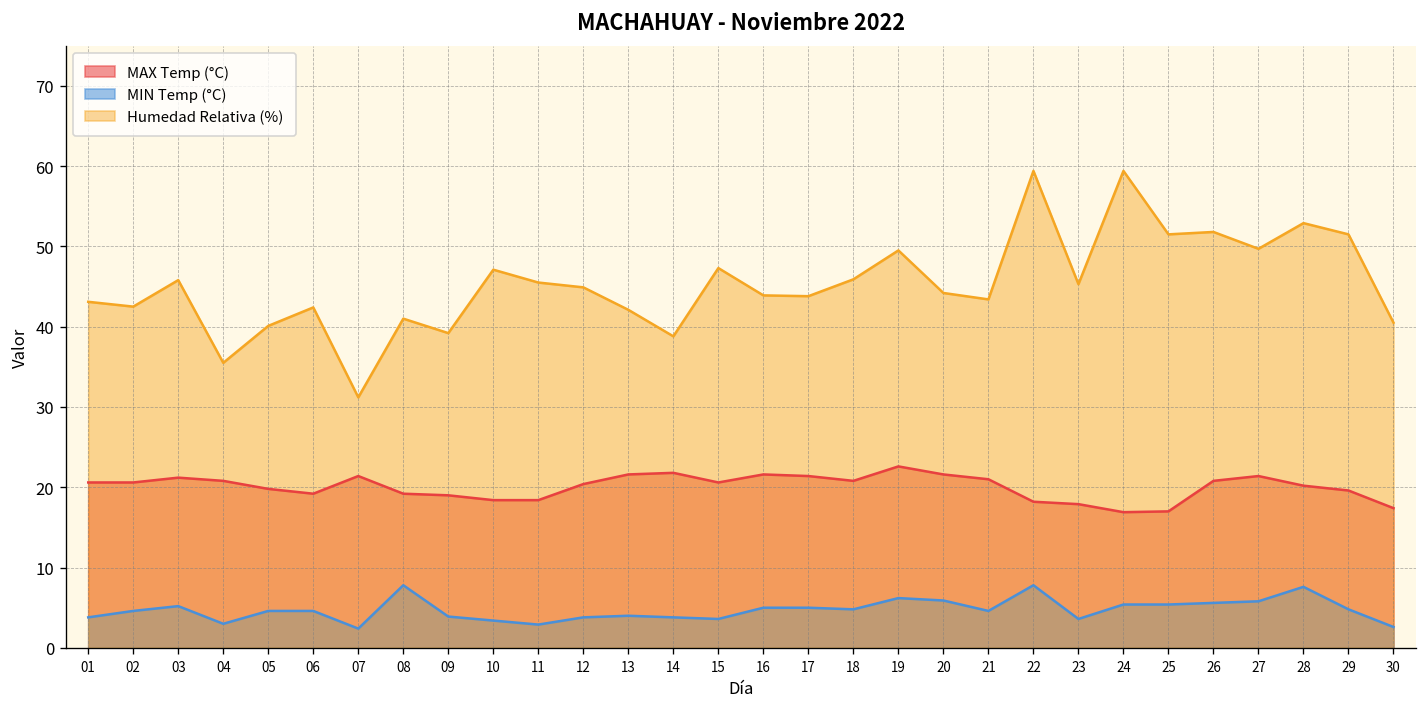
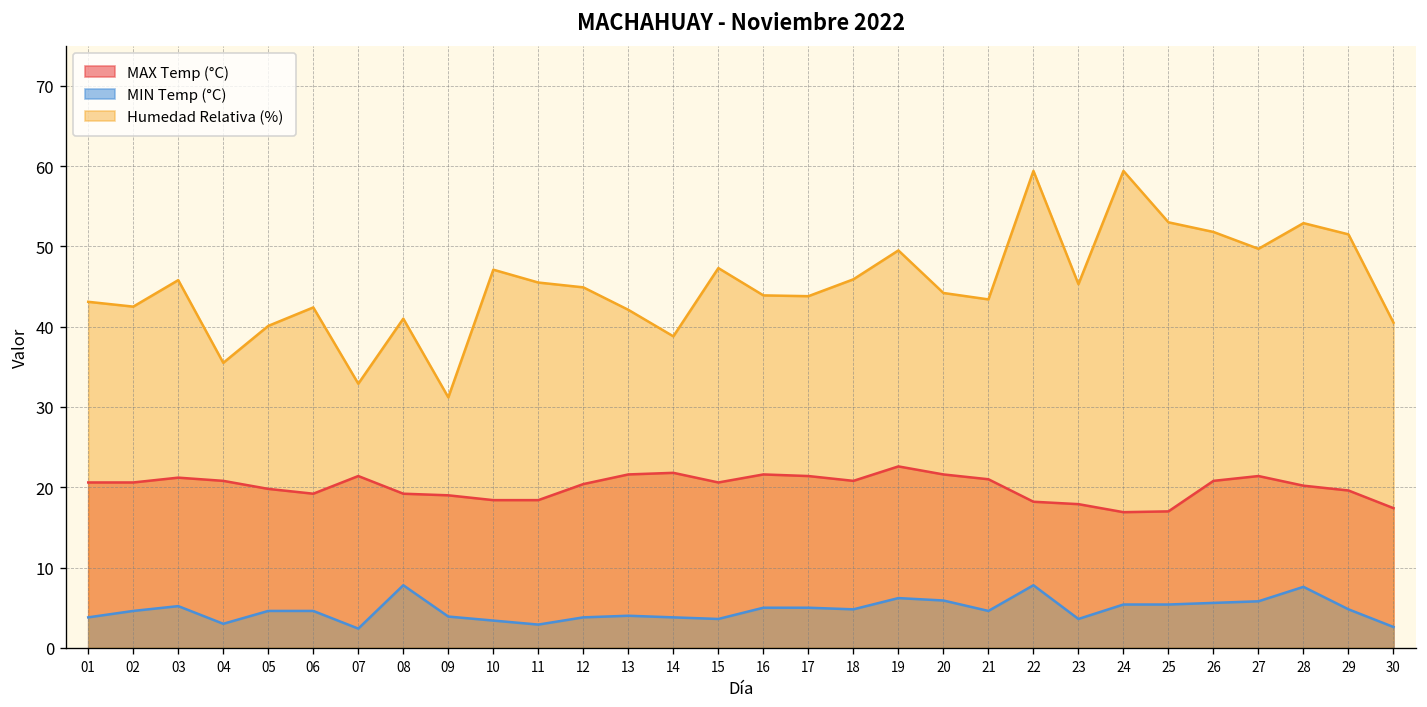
  {
    "MAX Temp (°C)": {
      "01": 21,
      "02": 21,
      "03": 21,
      "04": 21,
      "05": 20,
      "06": 19,
      "07": 21,
      "08": 19,
      "09": 19,
      "10": 18,
      "11": 18,
      "12": 20,
      "13": 22,
      "14": 22,
      "15": 21,
      "16": 22,
      "17": 21,
      "18": 21,
      "19": 23,
      "20": 22,
      "21": 21,
      "22": 18,
      "23": 18,
      "24": 17,
      "25": 17,
      "26": 21,
      "27": 21,
      "28": 20,
      "29": 20,
      "30": 17
    },
    "MIN Temp (°C)": {
      "01": 4,
      "02": 5,
      "03": 5,
      "04": 3,
      "05": 5,
      "06": 5,
      "07": 2,
      "08": 8,
      "09": 4,
      "10": 3,
      "11": 3,
      "12": 4,
      "13": 4,
      "14": 4,
      "15": 4,
      "16": 5,
      "17": 5,
      "18": 5,
      "19": 6,
      "20": 6,
      "21": 5,
      "22": 8,
      "23": 4,
      "24": 5,
      "25": 5,
      "26": 6,
      "27": 6,
      "28": 8,
      "29": 5,
      "30": 3
    },
    "Humedad Relativa (%)": {
      "01": 43,
      "02": 43,
      "03": 46,
      "04": 36,
      "05": 40,
      "06": 42,
-     "07": 31,
+     "07": 33,
      "08": 41,
-     "09": 39,
+     "09": 31,
      "10": 47,
      "11": 46,
      "12": 45,
      "13": 42,
      "14": 39,
      "15": 47,
      "16": 44,
      "17": 44,
      "18": 46,
      "19": 50,
      "20": 44,
      "21": 43,
      "22": 59,
      "23": 45,
      "24": 59,
-     "25": 52,
+     "25": 53,
      "26": 52,
      "27": 50,
      "28": 53,
      "29": 52,
      "30": 41
    }
  }
